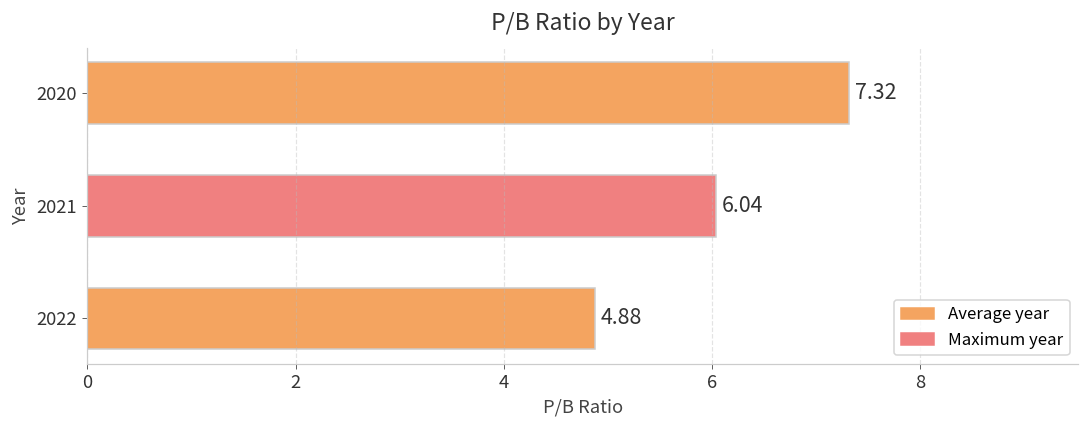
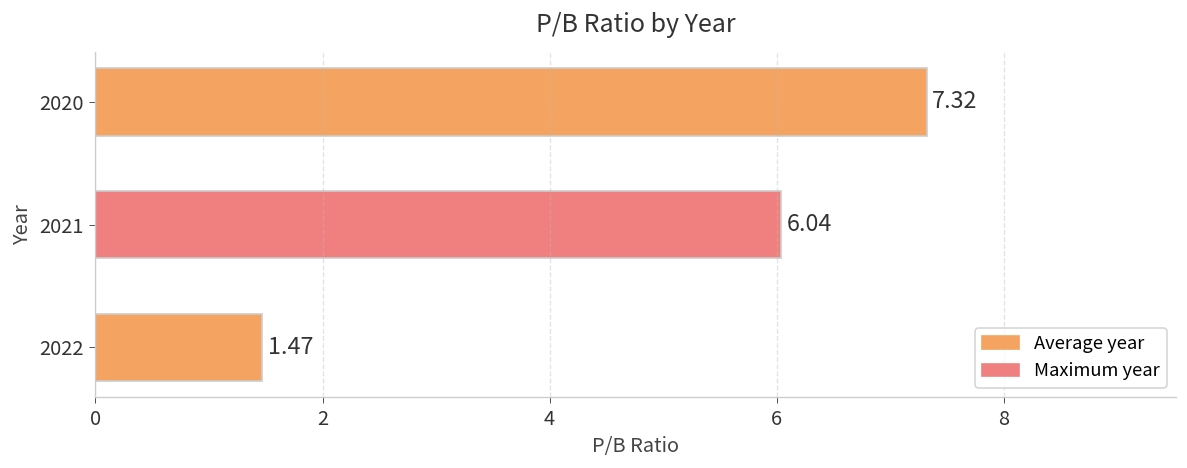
  {
    "2020": 7.32,
    "2021": 6.04,
-   "2022": 4.88
+   "2022": 1.47
  }
